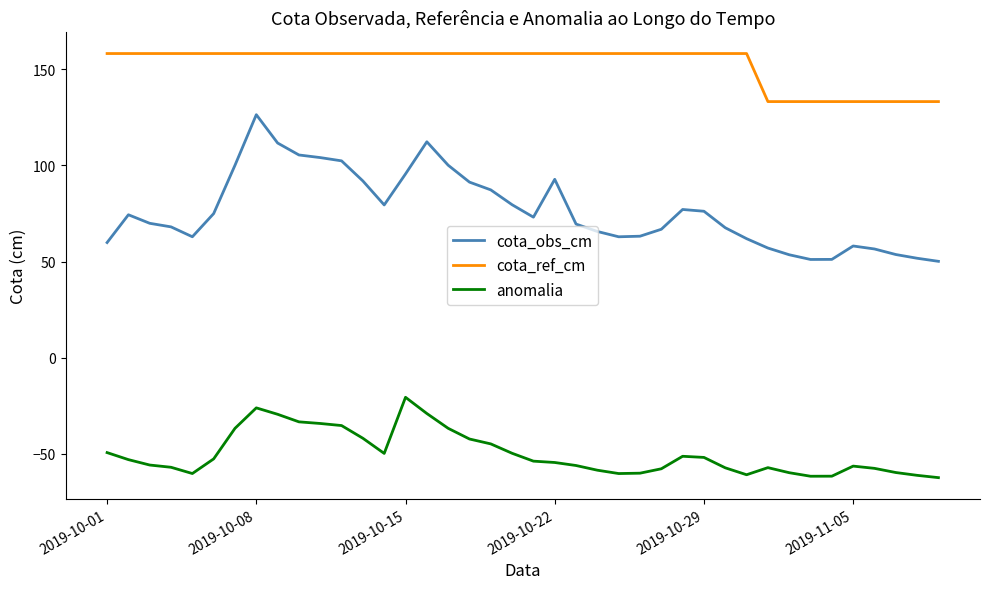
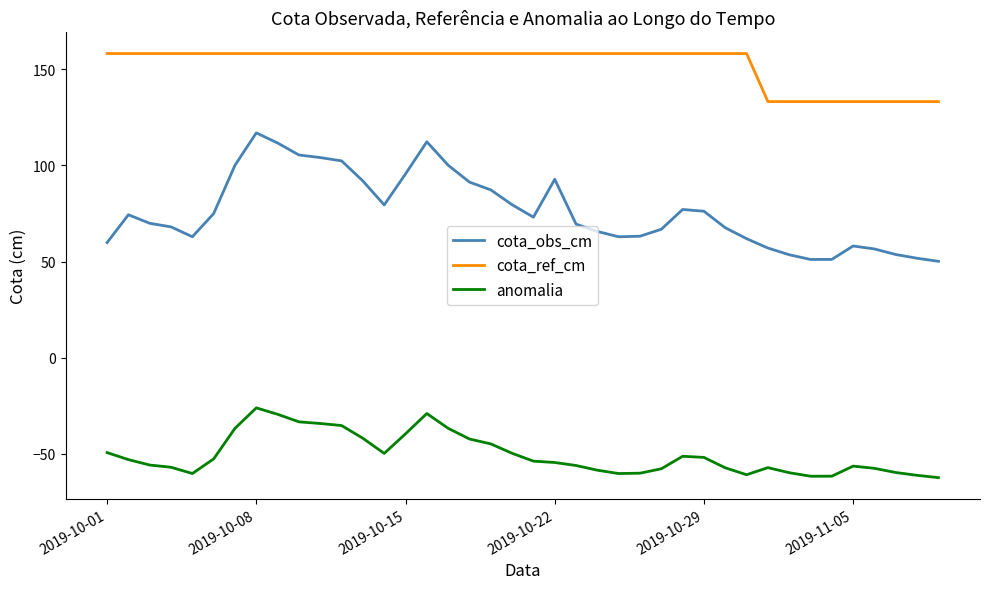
  {
    "cota_obs_cm": {
      "2019-10-01": 60,
-     "2019-10-08": 126,
+     "2019-10-08": 117,
      "2019-10-15": 96,
      "2019-10-22": 93,
      "2019-10-29": 76,
      "2019-11-05": 58
    },
    "cota_ref_cm": {
      "2019-10-01": 158,
      "2019-10-08": 158,
      "2019-10-15": 158,
      "2019-10-22": 158,
      "2019-10-29": 158,
      "2019-11-05": 133
    },
    "anomalia": {
      "2019-10-01": -49,
      "2019-10-08": -26,
-     "2019-10-15": -21,
+     "2019-10-15": -40,
      "2019-10-22": -54,
      "2019-10-29": -52,
      "2019-11-05": -56
    }
  }
